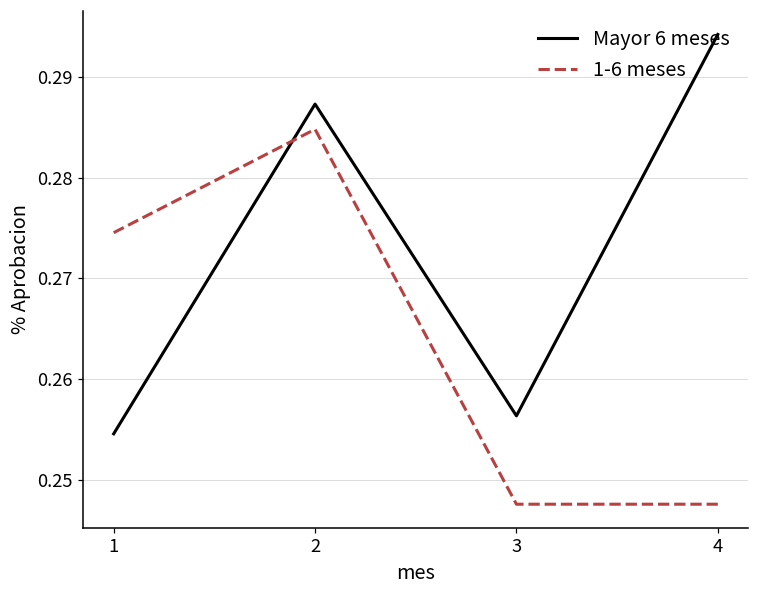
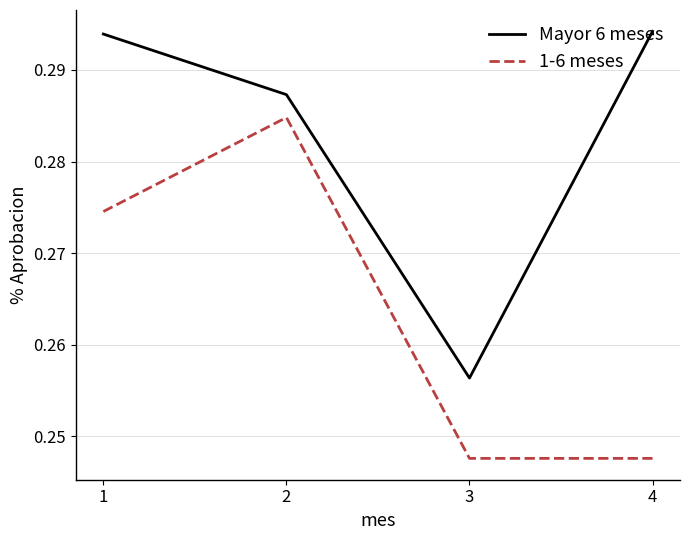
  {
    "Mayor 6 meses": {
-     "1": 0.255,
+     "1": 0.294,
      "2": 0.287,
      "3": 0.256,
      "4": 0.294
    },
    "1-6 meses": {
      "1": 0.275,
      "2": 0.285,
      "3": 0.248,
      "4": 0.248
    }
  }
